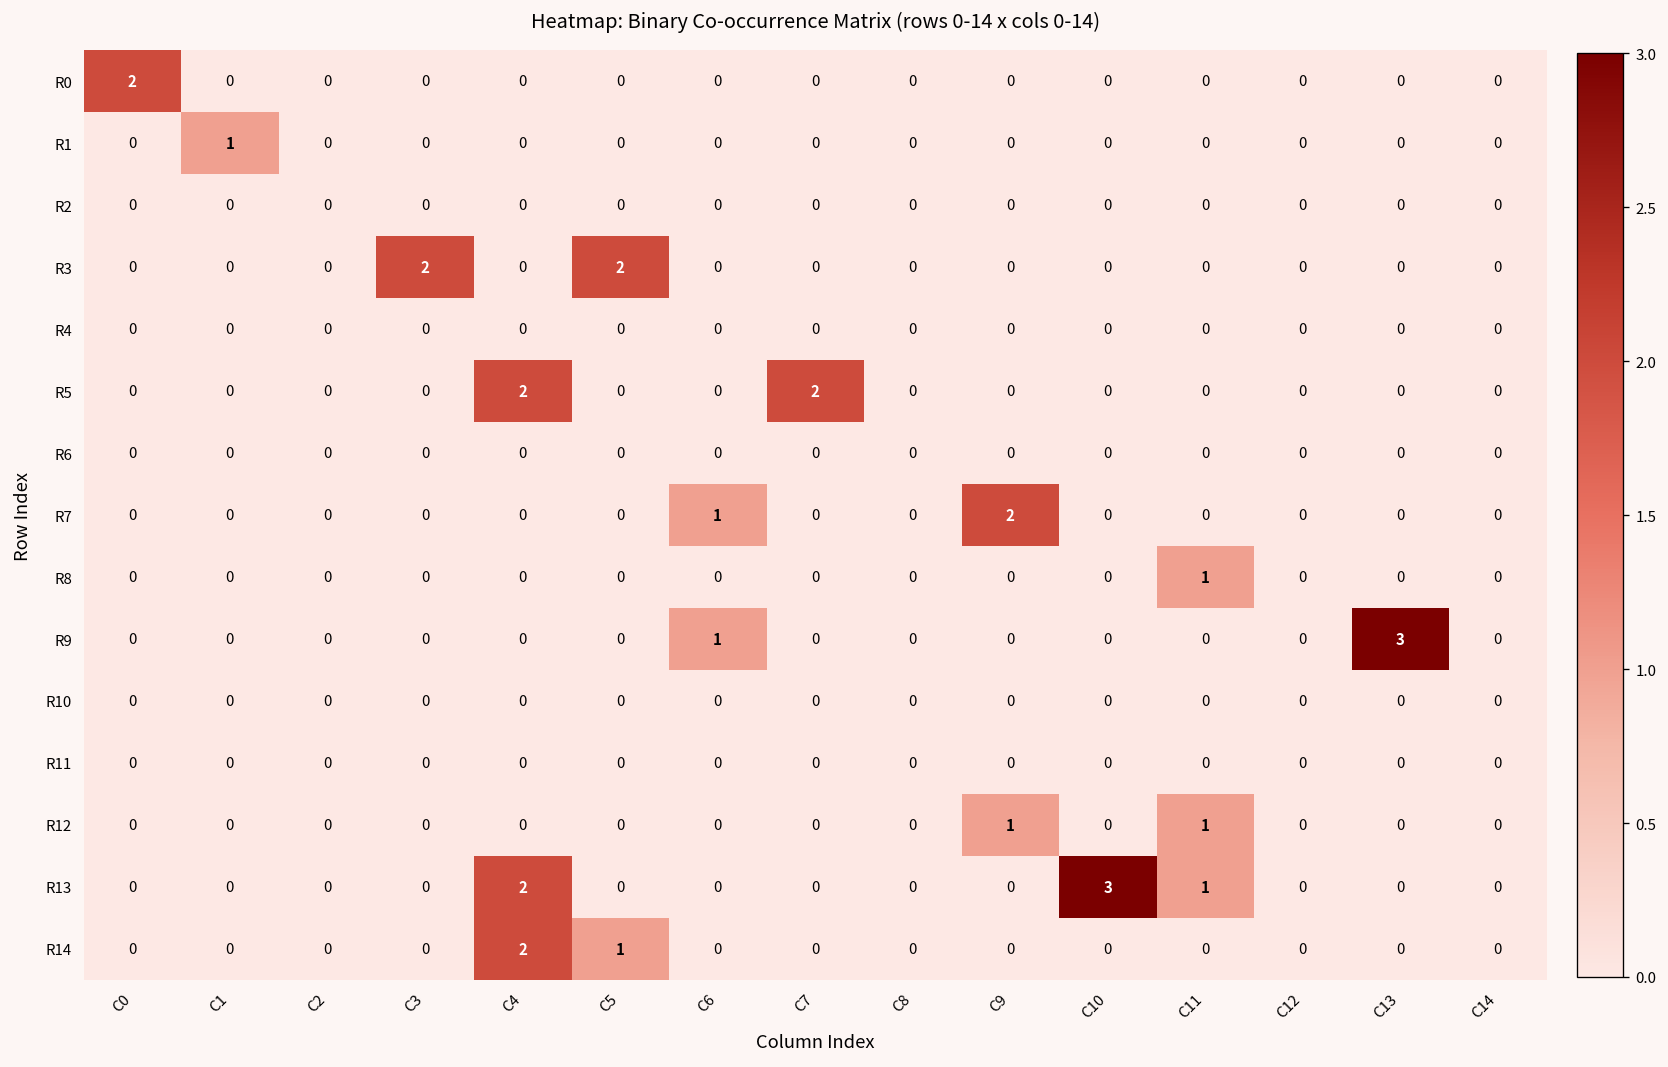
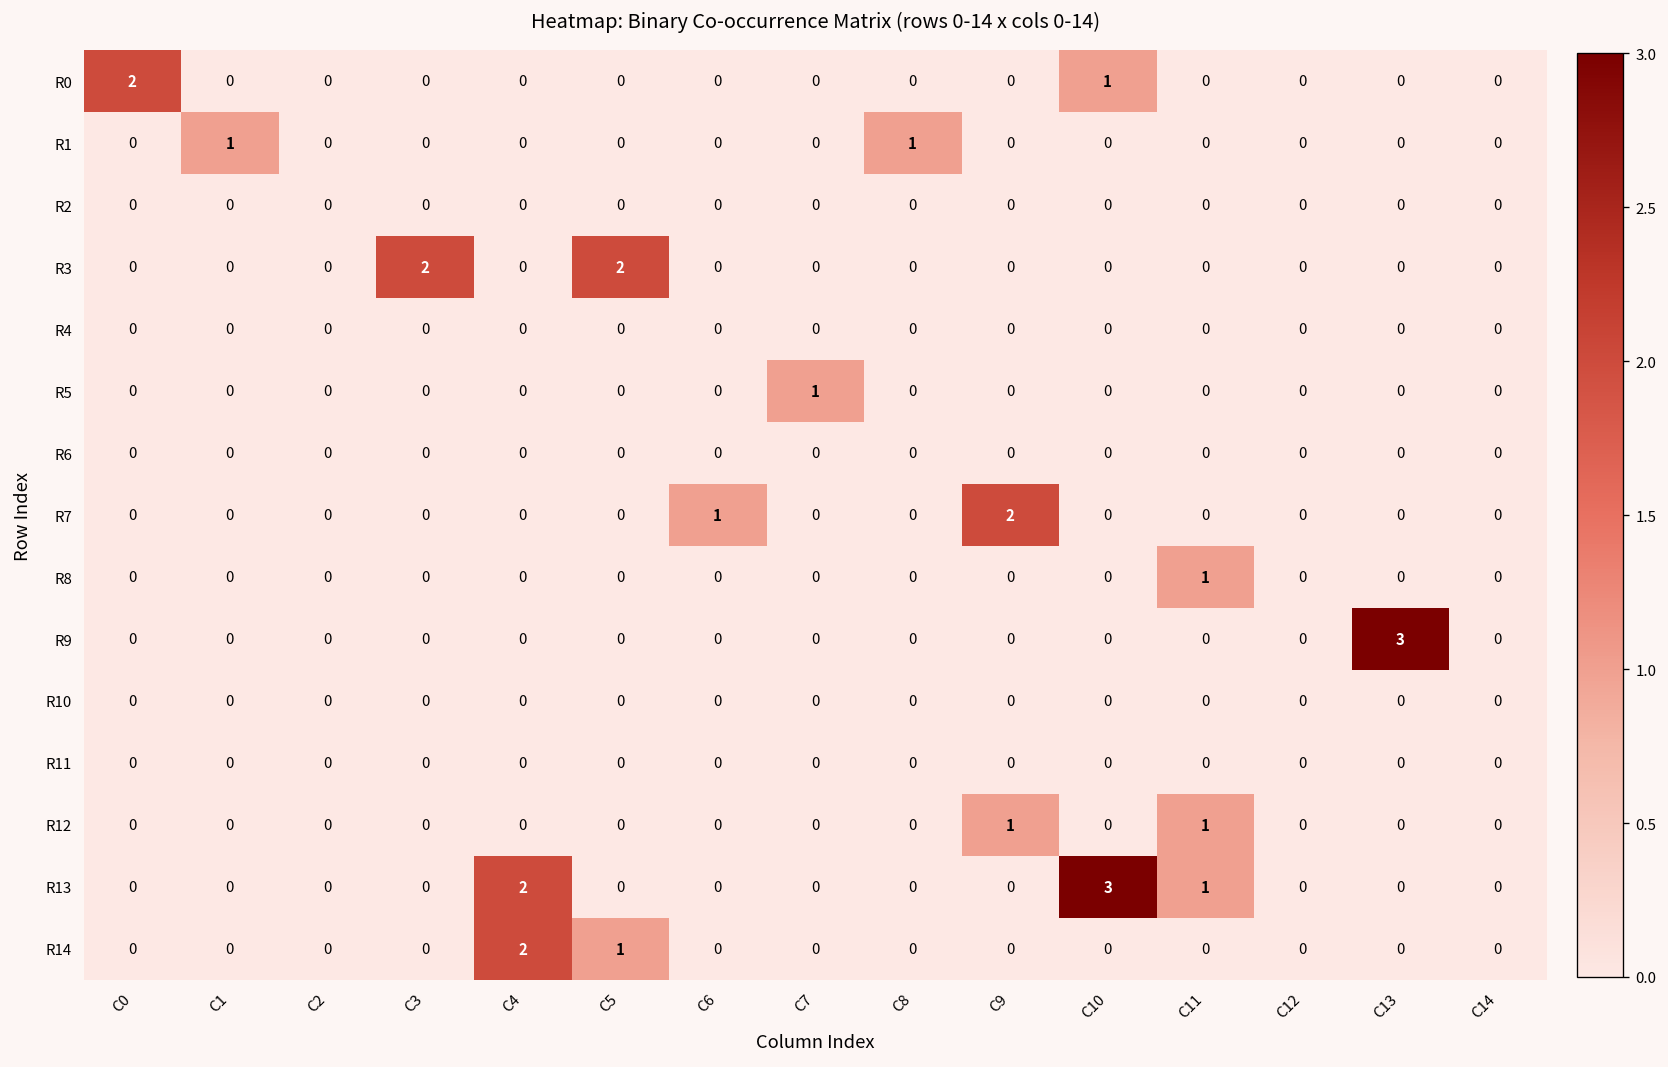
  {
    "R0": {
      "C0": 2,
      "C1": 0,
      "C2": 0,
      "C3": 0,
      "C4": 0,
      "C5": 0,
      "C6": 0,
      "C7": 0,
      "C8": 0,
      "C9": 0,
-     "C10": 0,
+     "C10": 1,
      "C11": 0,
      "C12": 0,
      "C13": 0,
      "C14": 0
    },
    "R1": {
      "C0": 0,
      "C1": 1,
      "C2": 0,
      "C3": 0,
      "C4": 0,
      "C5": 0,
      "C6": 0,
      "C7": 0,
-     "C8": 0,
+     "C8": 1,
      "C9": 0,
      "C10": 0,
      "C11": 0,
      "C12": 0,
      "C13": 0,
      "C14": 0
    },
    "R5": {
      "C0": 0,
      "C1": 0,
      "C2": 0,
      "C3": 0,
-     "C4": 2,
+     "C4": 0,
      "C5": 0,
      "C6": 0,
-     "C7": 2,
+     "C7": 1,
      "C8": 0,
      "C9": 0,
      "C10": 0,
      "C11": 0,
      "C12": 0,
      "C13": 0,
      "C14": 0
    },
    "R9": {
      "C0": 0,
      "C1": 0,
      "C2": 0,
      "C3": 0,
      "C4": 0,
      "C5": 0,
-     "C6": 1,
+     "C6": 0,
      "C7": 0,
      "C8": 0,
      "C9": 0,
      "C10": 0,
      "C11": 0,
      "C12": 0,
      "C13": 3,
      "C14": 0
    }
  }
